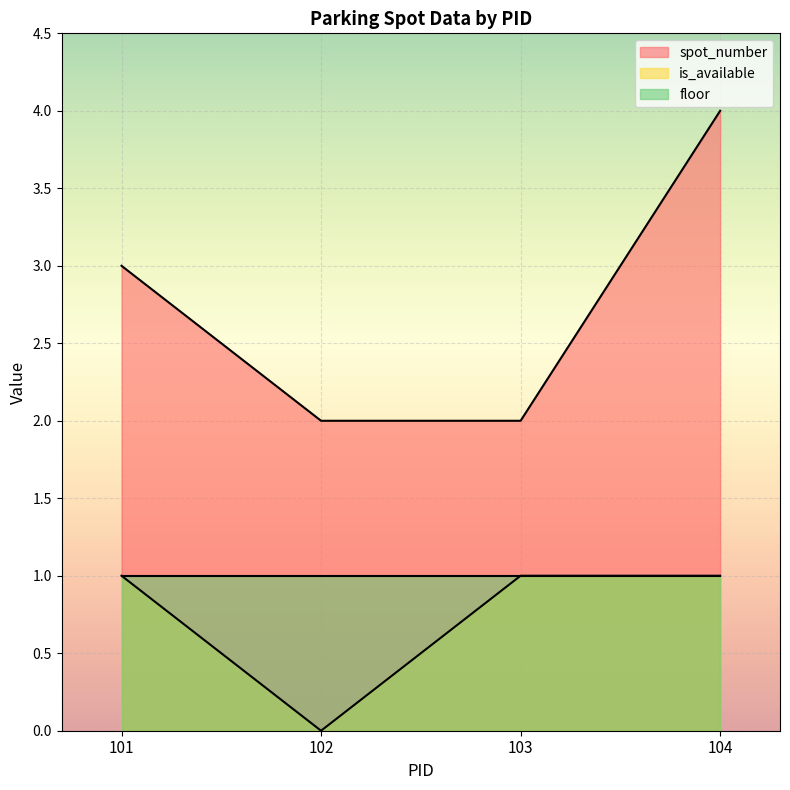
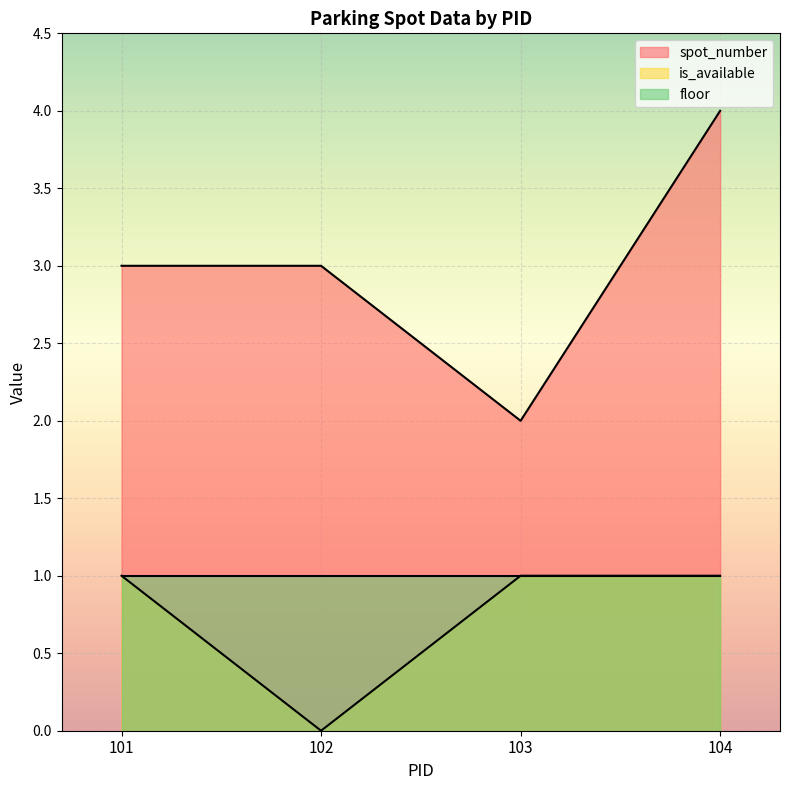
  {
    "spot_number": {
      "101": 3,
-     "102": 2,
+     "102": 3,
      "103": 2,
      "104": 4
    },
    "is_available": {
      "102": 0
    },
    "floor": {
      "102": 1
    }
  }
